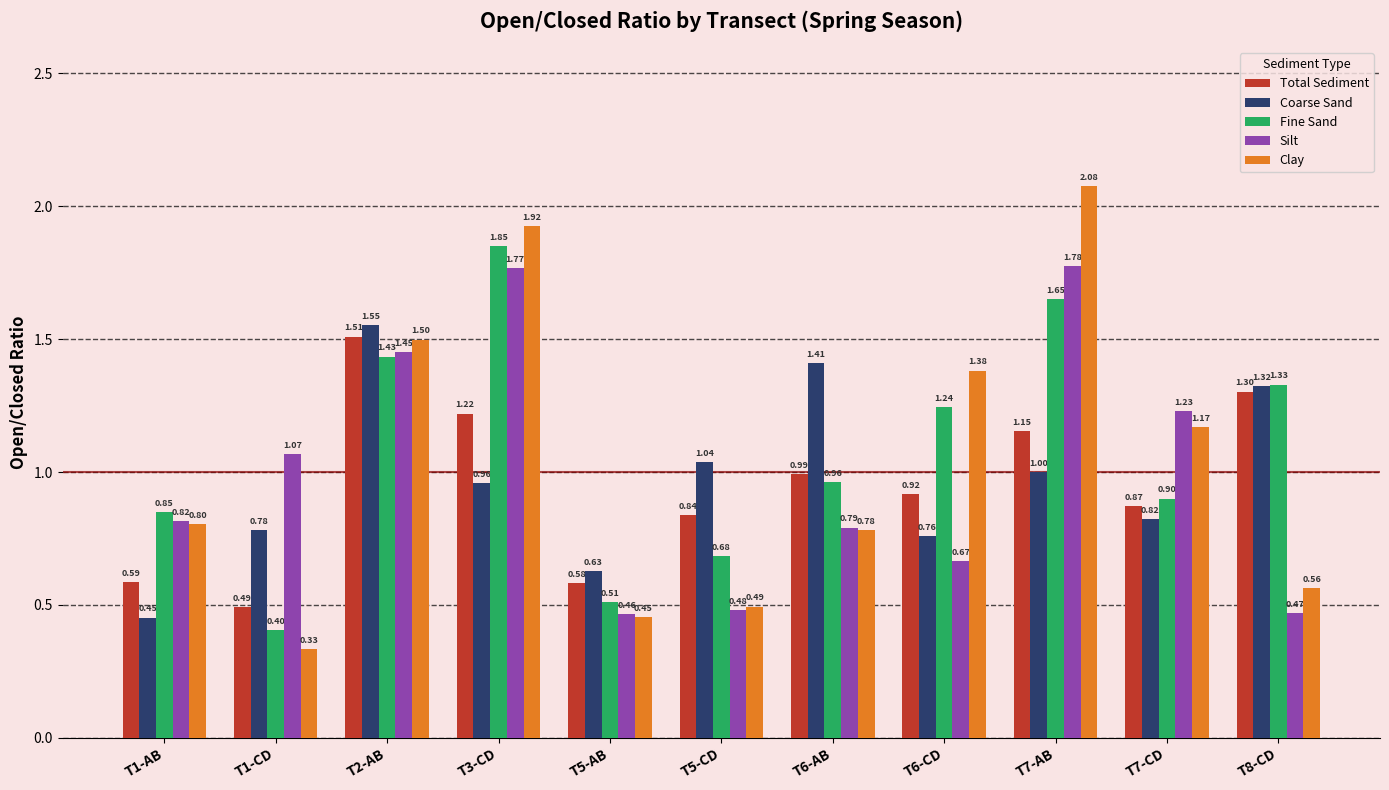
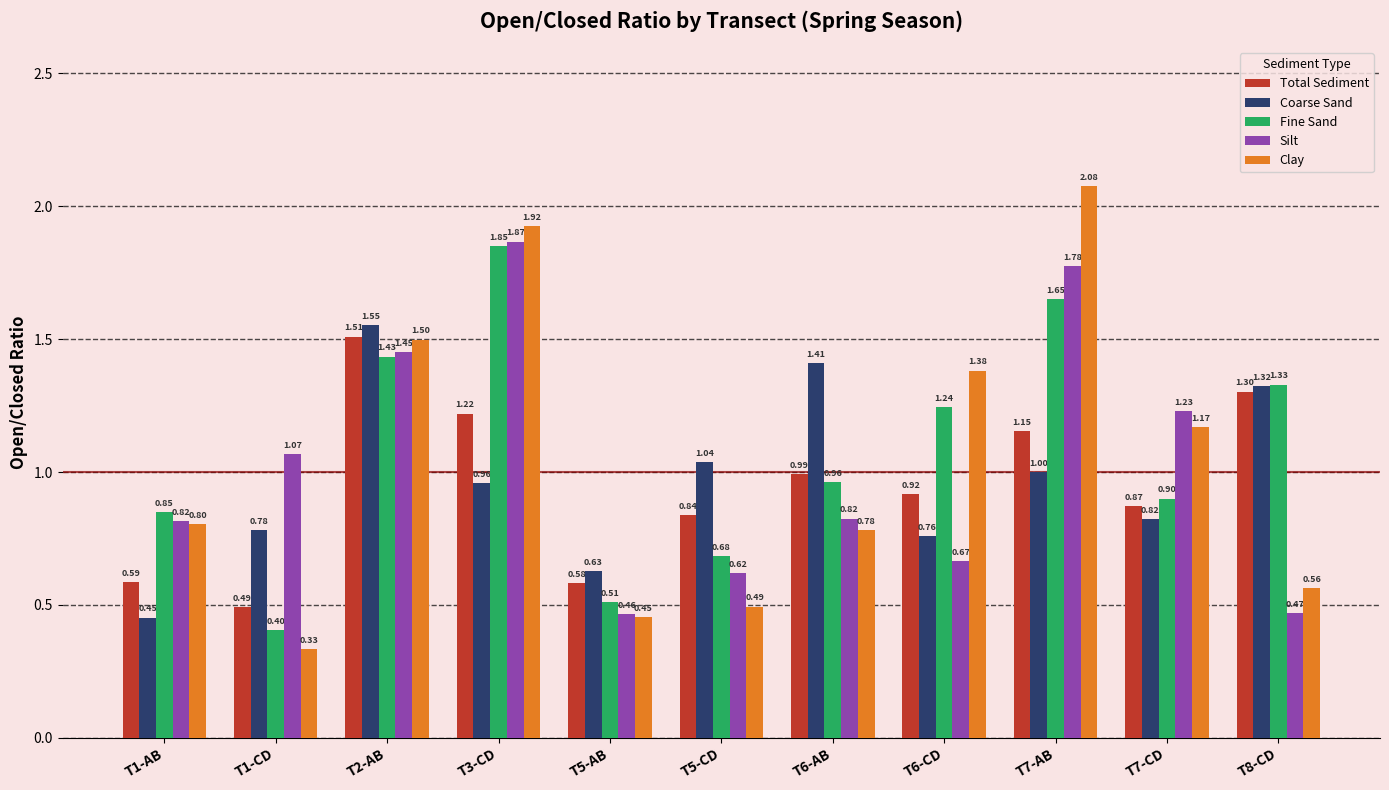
  {
    "Total Sediment": {
      "T1-AB": 0.59,
      "T1-CD": 0.49,
      "T2-AB": 1.51,
      "T3-CD": 1.22,
      "T5-AB": 0.58,
      "T5-CD": 0.84,
      "T6-AB": 0.99,
      "T6-CD": 0.92,
      "T7-AB": 1.15,
      "T7-CD": 0.87,
      "T8-CD": 1.30
    },
    "Coarse Sand": {
      "T1-AB": 0.45,
      "T1-CD": 0.78,
      "T2-AB": 1.55,
      "T3-CD": 0.96,
      "T5-AB": 0.63,
      "T5-CD": 1.04,
      "T6-AB": 1.41,
      "T6-CD": 0.76,
      "T7-AB": 1.00,
      "T7-CD": 0.82,
      "T8-CD": 1.32
    },
    "Fine Sand": {
      "T1-AB": 0.85,
      "T1-CD": 0.40,
      "T2-AB": 1.43,
      "T3-CD": 1.85,
      "T5-AB": 0.51,
      "T5-CD": 0.68,
      "T6-AB": 0.96,
      "T6-CD": 1.24,
      "T7-AB": 1.65,
      "T7-CD": 0.90,
      "T8-CD": 1.33
    },
    "Silt": {
      "T1-AB": 0.82,
      "T1-CD": 1.07,
      "T2-AB": 1.45,
-     "T3-CD": 1.77,
+     "T3-CD": 1.87,
      "T5-AB": 0.46,
-     "T5-CD": 0.48,
-     "T6-AB": 0.79,
+     "T5-CD": 0.62,
+     "T6-AB": 0.82,
      "T6-CD": 0.67,
      "T7-AB": 1.78,
      "T7-CD": 1.23,
      "T8-CD": 0.47
    },
    "Clay": {
      "T1-AB": 0.80,
      "T1-CD": 0.33,
      "T2-AB": 1.50,
      "T3-CD": 1.92,
      "T5-AB": 0.45,
      "T5-CD": 0.49,
      "T6-AB": 0.78,
      "T6-CD": 1.38,
      "T7-AB": 2.08,
      "T7-CD": 1.17,
      "T8-CD": 0.56
    }
  }
